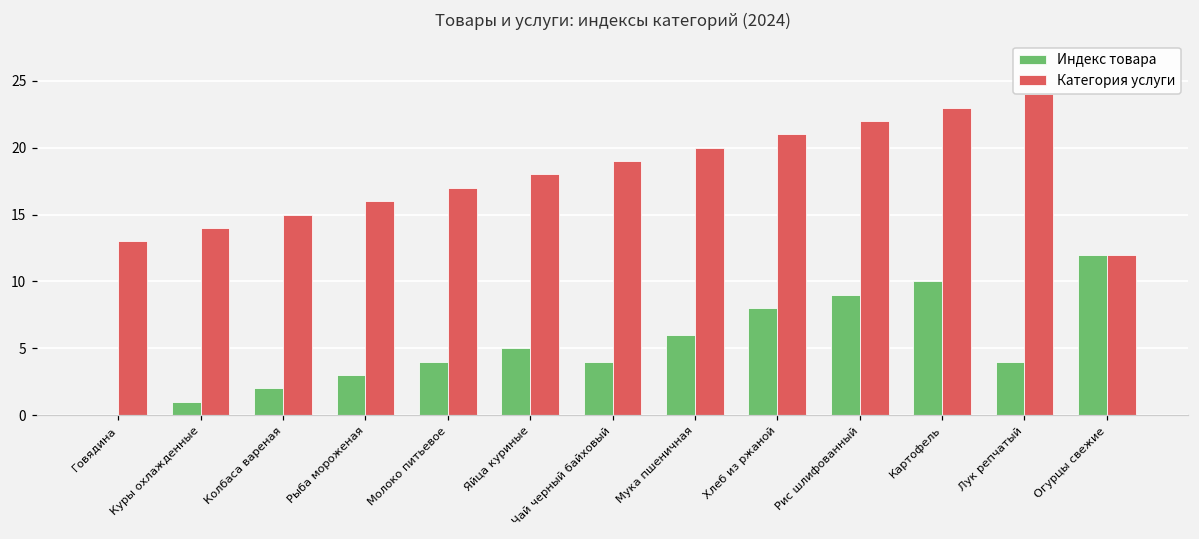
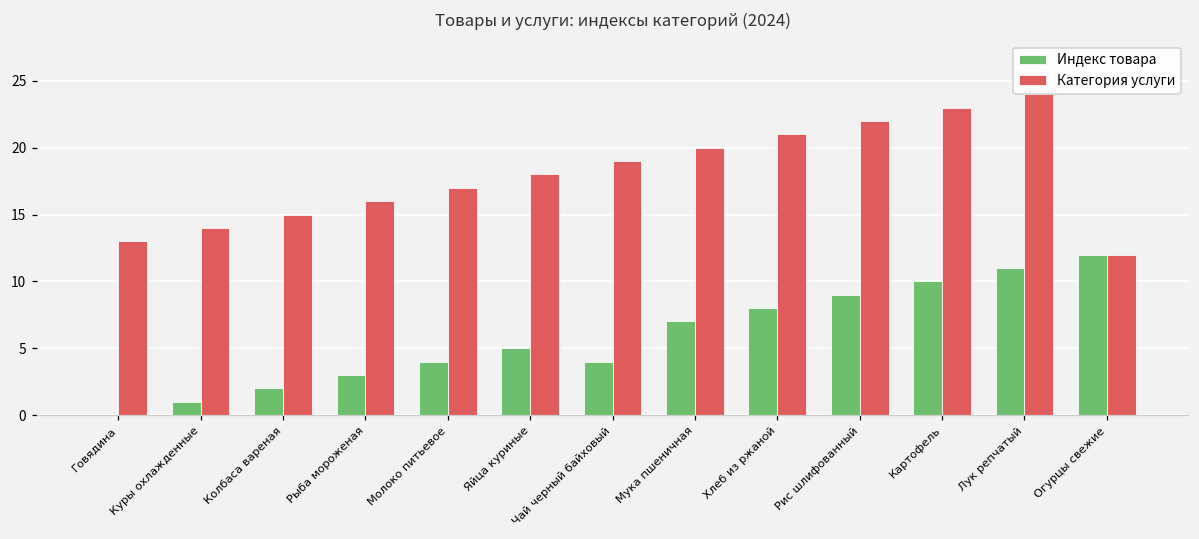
  {
    "Индекс товара": {
      "Говядина": 0,
      "Куры охлажденные": 1,
      "Колбаса вареная": 2,
      "Рыба мороженая": 3,
      "Молоко питьевое": 4,
      "Яйца куриные": 5,
      "Чай черный байховый": 4,
-     "Мука пшеничная": 6,
+     "Мука пшеничная": 7,
      "Хлеб из ржаной": 8,
      "Рис шлифованный": 9,
      "Картофель": 10,
-     "Лук репчатый": 4,
+     "Лук репчатый": 11,
      "Огурцы свежие": 12
    },
    "Категория услуги": {
      "Говядина": 13,
      "Куры охлажденные": 14,
      "Колбаса вареная": 15,
      "Рыба мороженая": 16,
      "Молоко питьевое": 17,
      "Яйца куриные": 18,
      "Чай черный байховый": 19,
      "Мука пшеничная": 20,
      "Хлеб из ржаной": 21,
      "Рис шлифованный": 22,
      "Картофель": 23,
      "Лук репчатый": 24,
      "Огурцы свежие": 12
    }
  }
